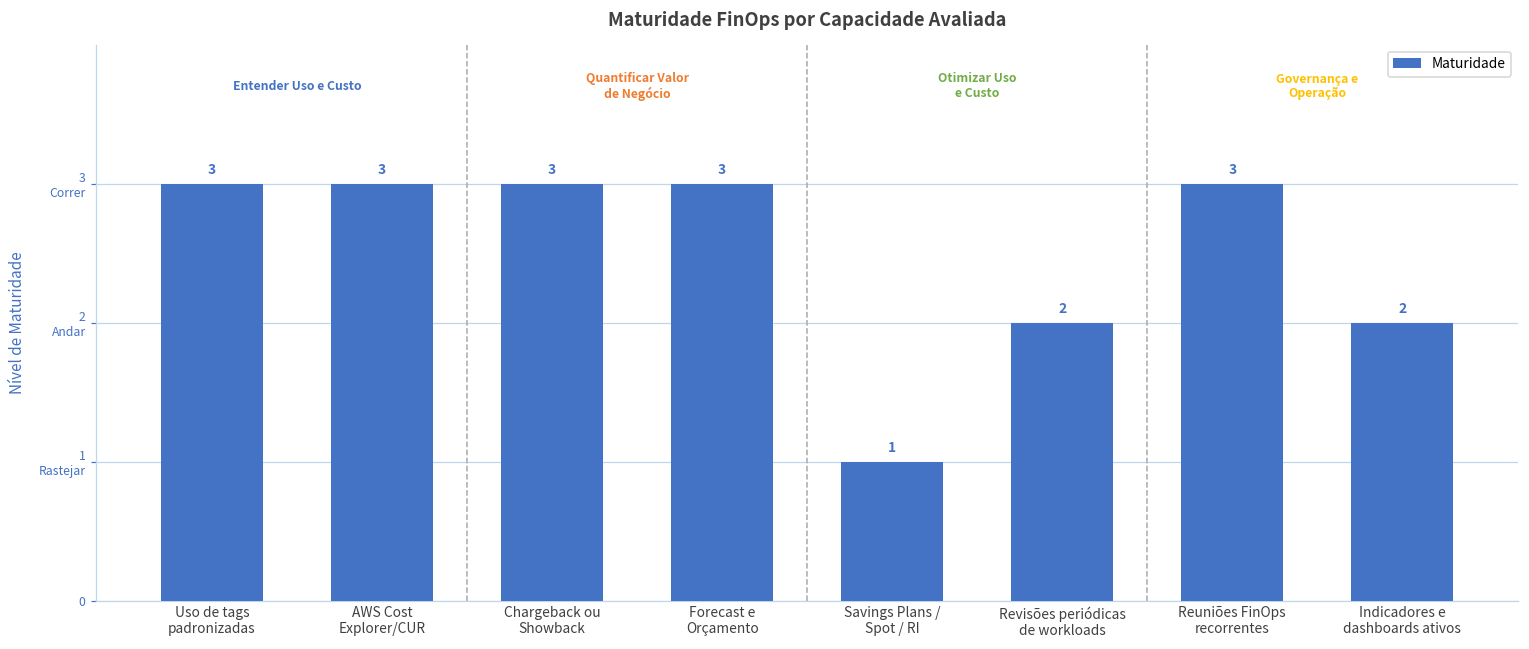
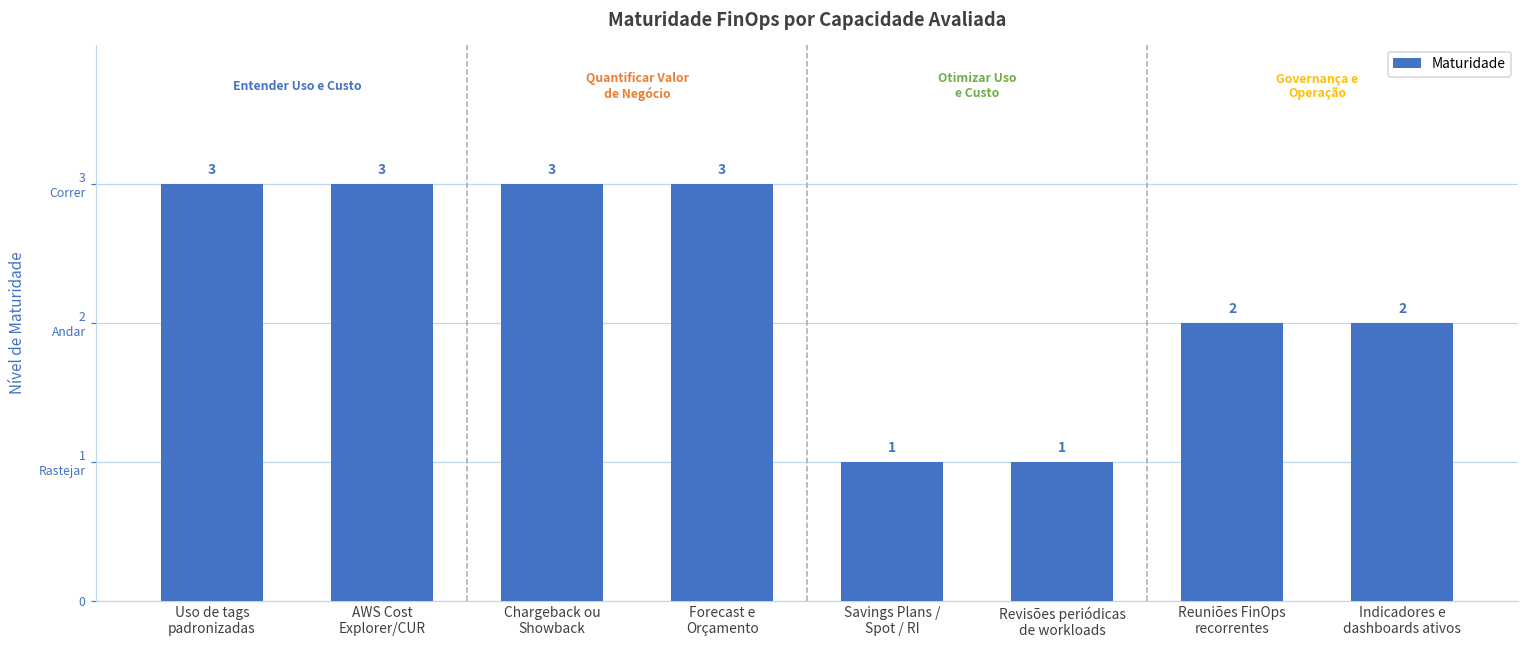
  {
    "Uso de tags padronizadas": 3,
    "AWS Cost Explorer/CUR": 3,
    "Chargeback ou Showback": 3,
    "Forecast e Orçamento": 3,
    "Savings Plans / Spot / RI": 1,
-   "Revisões periódicas de workloads": 2,
-   "Reuniões FinOps recorrentes": 3,
+   "Revisões periódicas de workloads": 1,
+   "Reuniões FinOps recorrentes": 2,
    "Indicadores e dashboards ativos": 2
  }
